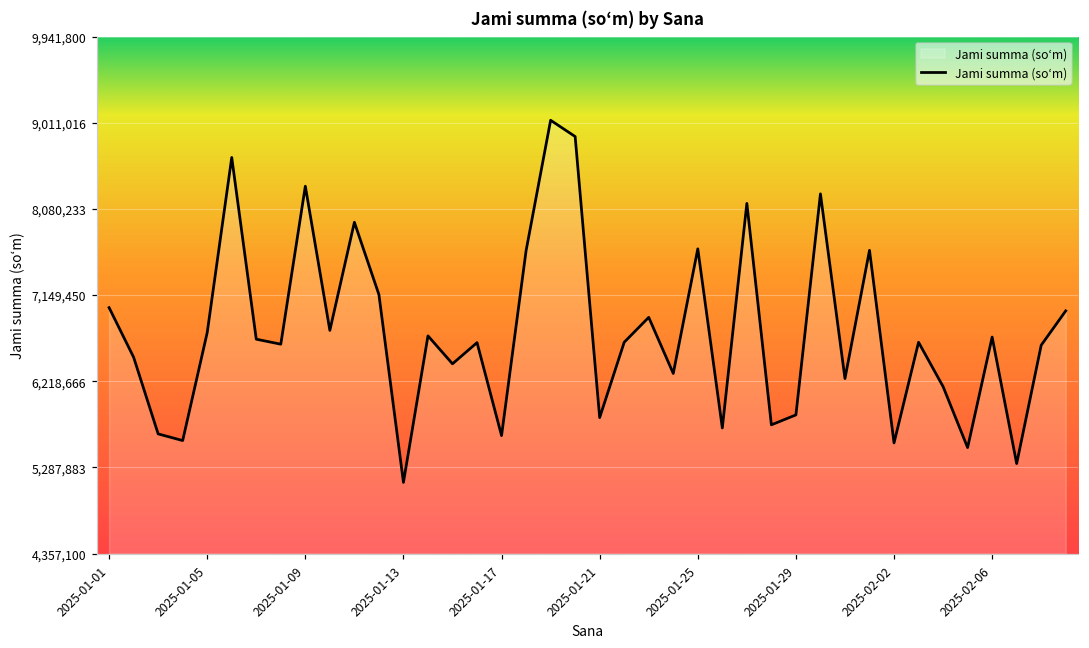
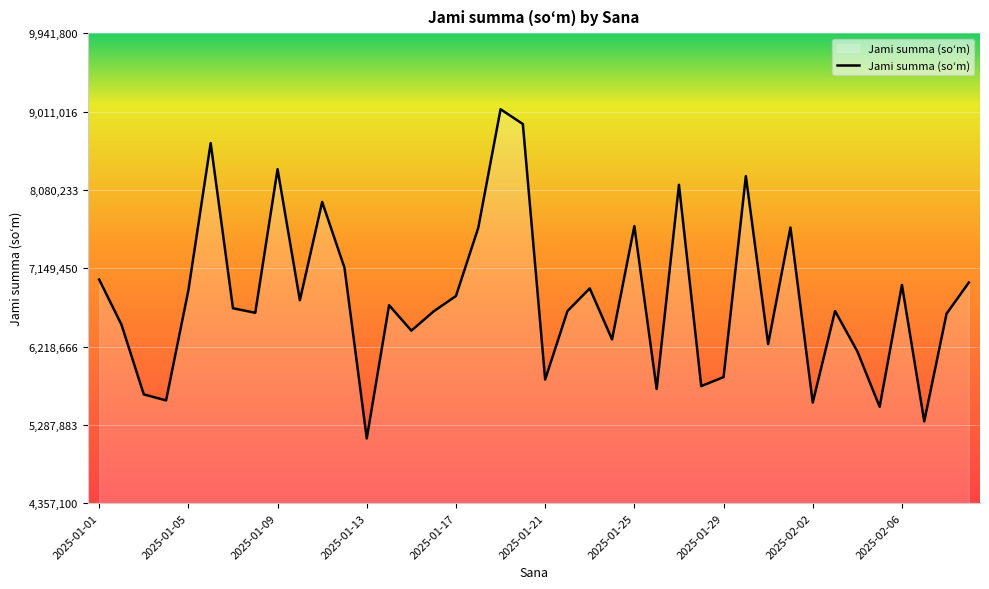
  {
    "2025-01-01": "7,000,000",
-   "2025-01-05": "6,700,000",
+   "2025-01-05": "6,900,000",
    "2025-01-09": "8,300,000",
    "2025-01-13": "5,100,000",
-   "2025-01-17": "5,600,000",
+   "2025-01-17": "6,800,000",
    "2025-01-21": "5,800,000",
    "2025-01-25": "7,600,000",
    "2025-01-29": "5,900,000",
    "2025-02-02": "5,600,000",
-   "2025-02-06": "6,700,000"
+   "2025-02-06": "7,000,000"
  }
